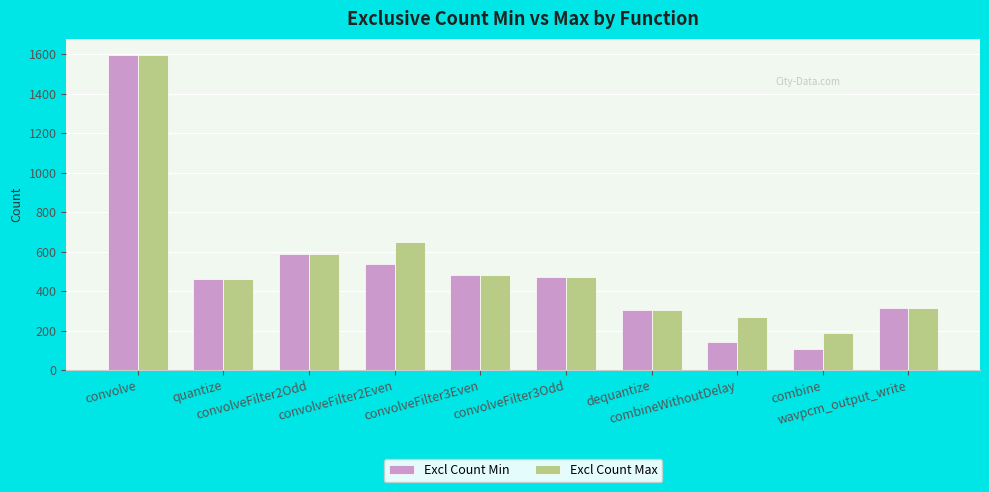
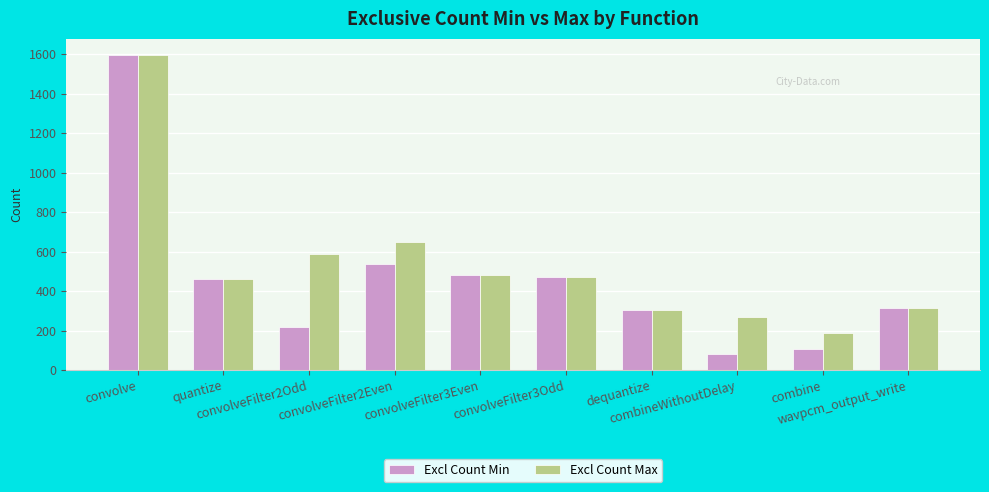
  {
    "Excl Count Min": {
      "convolve": 1600,
      "quantize": 460,
-     "convolveFilter2Odd": 590,
+     "convolveFilter2Odd": 220,
      "convolveFilter2Even": 540,
      "convolveFilter3Even": 480,
      "convolveFilter3Odd": 470,
      "dequantize": 300,
-     "combineWithoutDelay": 140,
+     "combineWithoutDelay": 80,
      "combine": 110,
      "wavpcm_output_write": 310
    },
    "Excl Count Max": {
      "convolve": 1600,
      "quantize": 460,
      "convolveFilter2Odd": 590,
      "convolveFilter2Even": 650,
      "convolveFilter3Even": 480,
      "convolveFilter3Odd": 470,
      "dequantize": 300,
      "combineWithoutDelay": 270,
      "combine": 190,
      "wavpcm_output_write": 310
    }
  }
